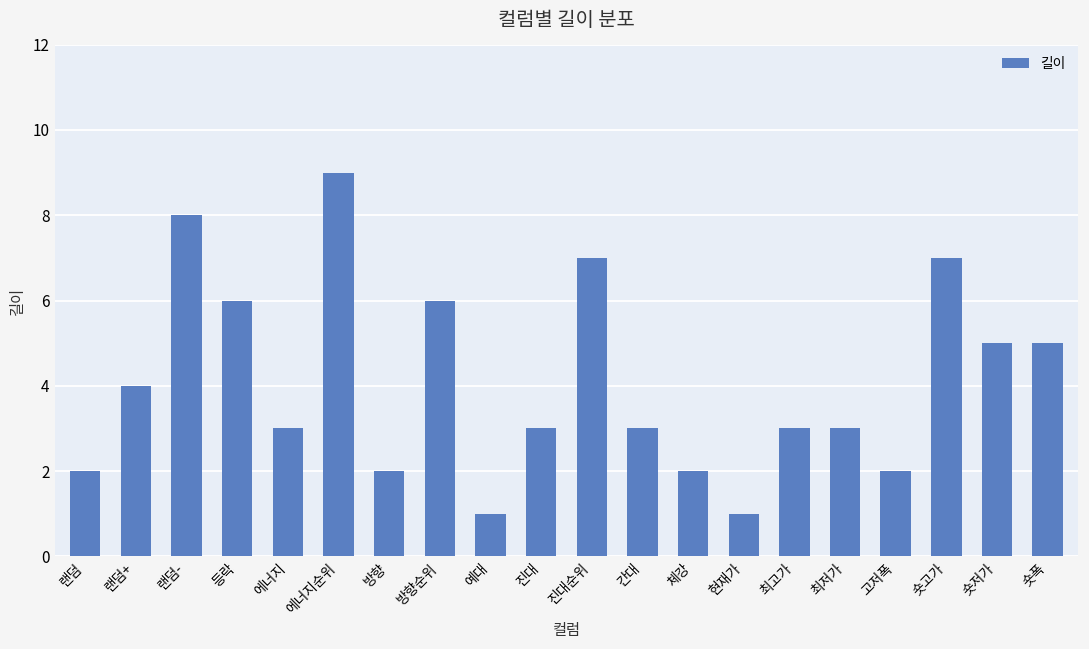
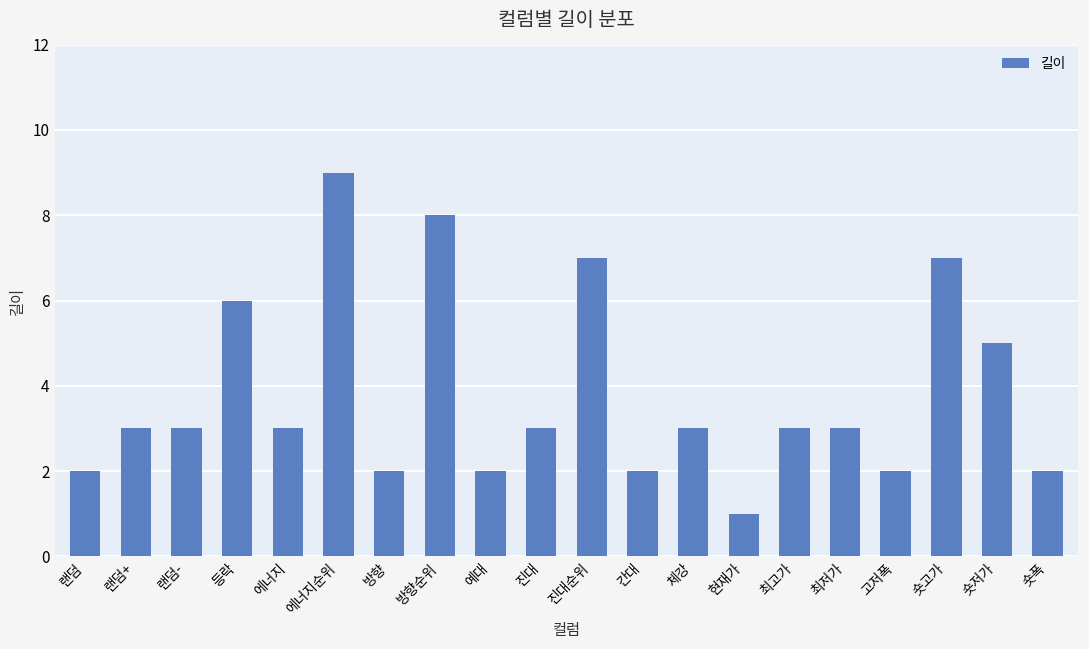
  {
    "랜덤": 2,
-   "랜덤+": 4,
-   "랜덤-": 8,
+   "랜덤+": 3,
+   "랜덤-": 3,
    "등락": 6,
    "에너지": 3,
    "에너지순위": 9,
    "방향": 2,
-   "방향순위": 6,
-   "예대": 1,
+   "방향순위": 8,
+   "예대": 2,
    "진대": 3,
    "진대순위": 7,
-   "간대": 3,
-   "체강": 2,
+   "간대": 2,
+   "체강": 3,
    "현재가": 1,
    "최고가": 3,
    "최저가": 3,
    "고저폭": 2,
    "숏고가": 7,
    "숏저가": 5,
-   "숏폭": 5
+   "숏폭": 2
  }
